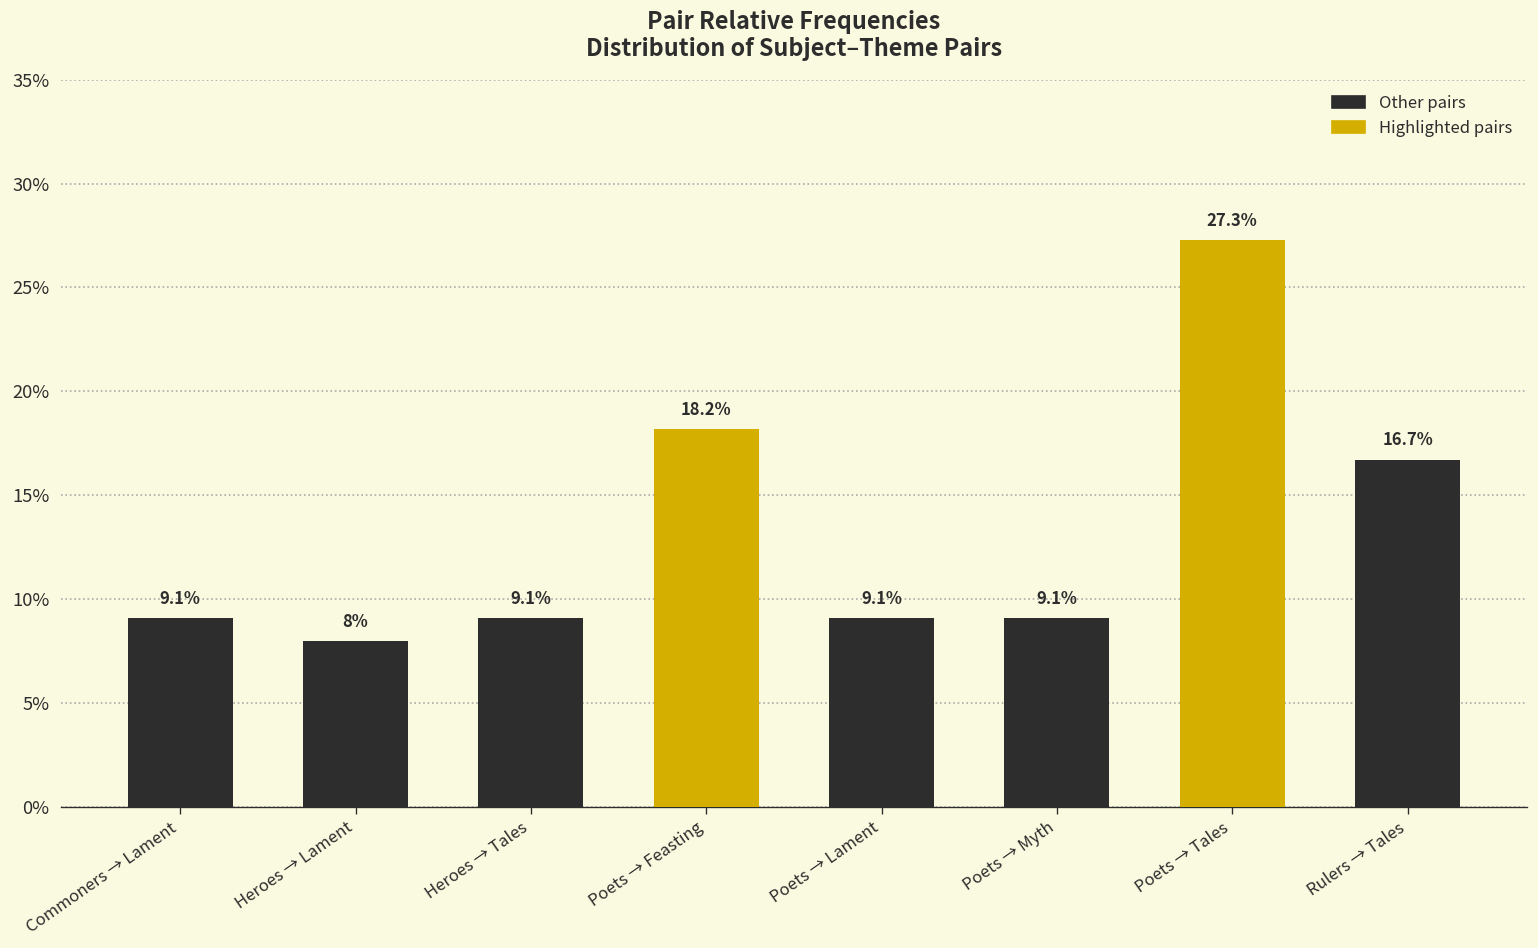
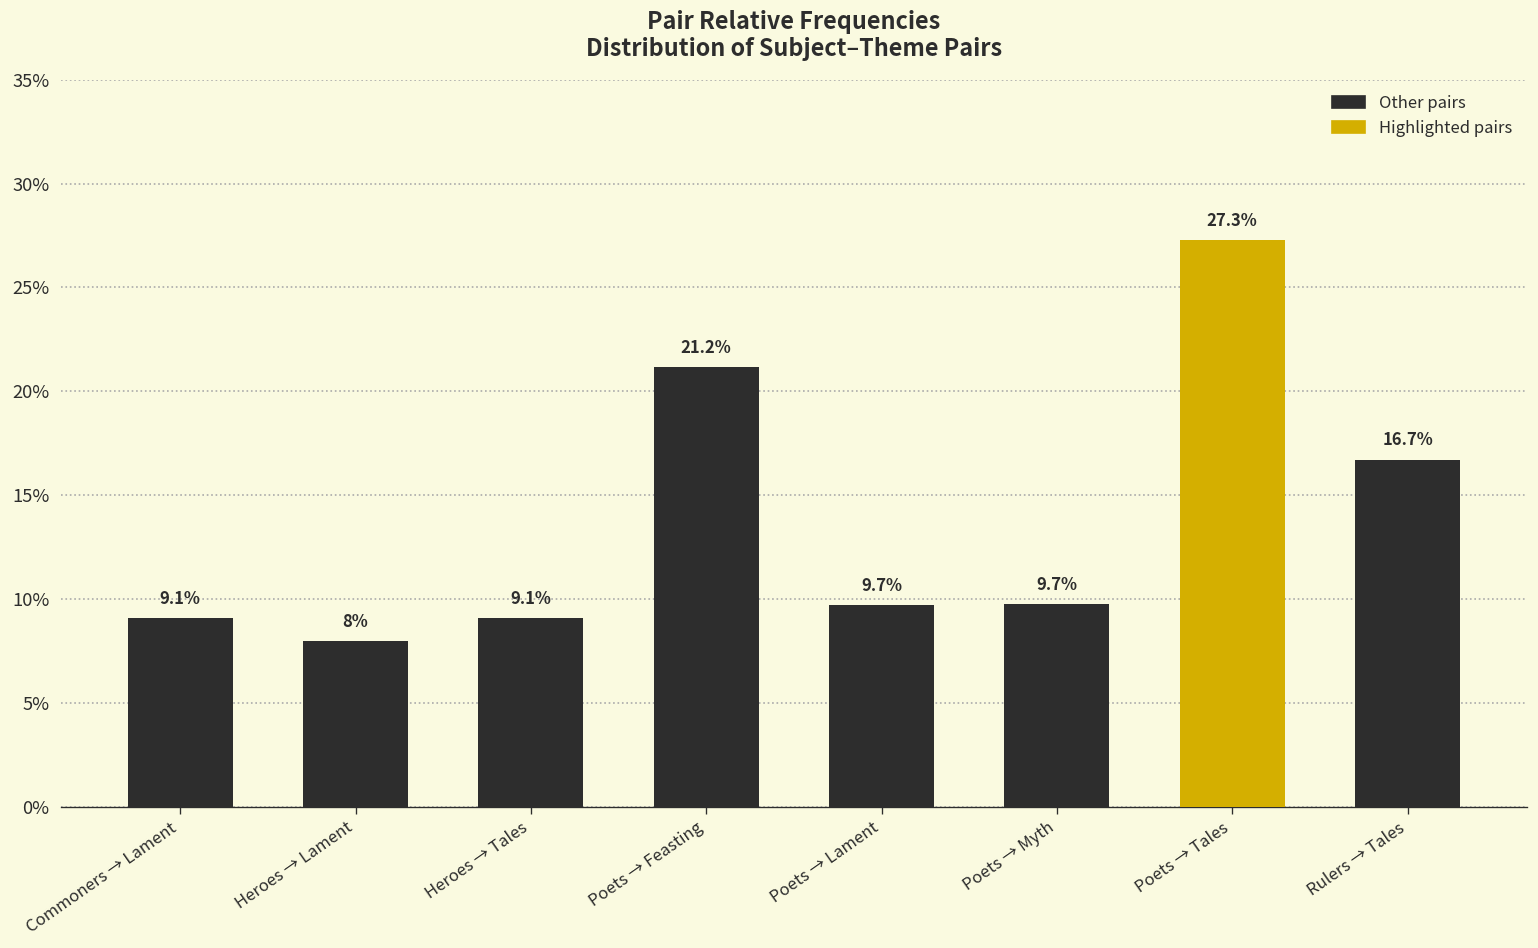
  {
    "Commoners → Lament": "9.1%",
    "Heroes → Lament": "8%",
    "Heroes → Tales": "9.1%",
-   "Poets → Feasting": "18.2%",
-   "Poets → Lament": "9.1%",
-   "Poets → Myth": "9.1%",
+   "Poets → Feasting": "21.2%",
+   "Poets → Lament": "9.7%",
+   "Poets → Myth": "9.7%",
    "Poets → Tales": "27.3%",
    "Rulers → Tales": "16.7%"
  }
